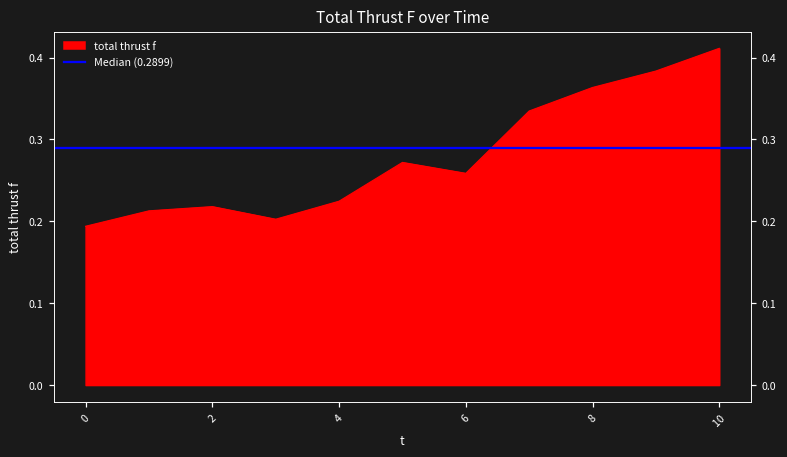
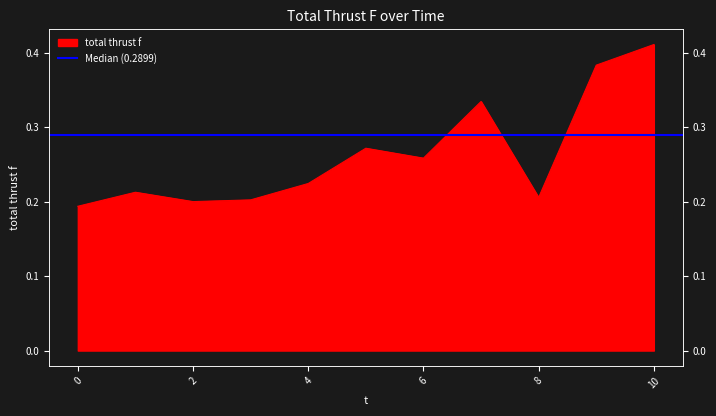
  {
    "0": 0.19,
-   "2": 0.22,
+   "2": 0.20,
    "4": 0.22,
    "6": 0.26,
-   "8": 0.36,
+   "8": 0.21,
    "10": 0.41
  }
